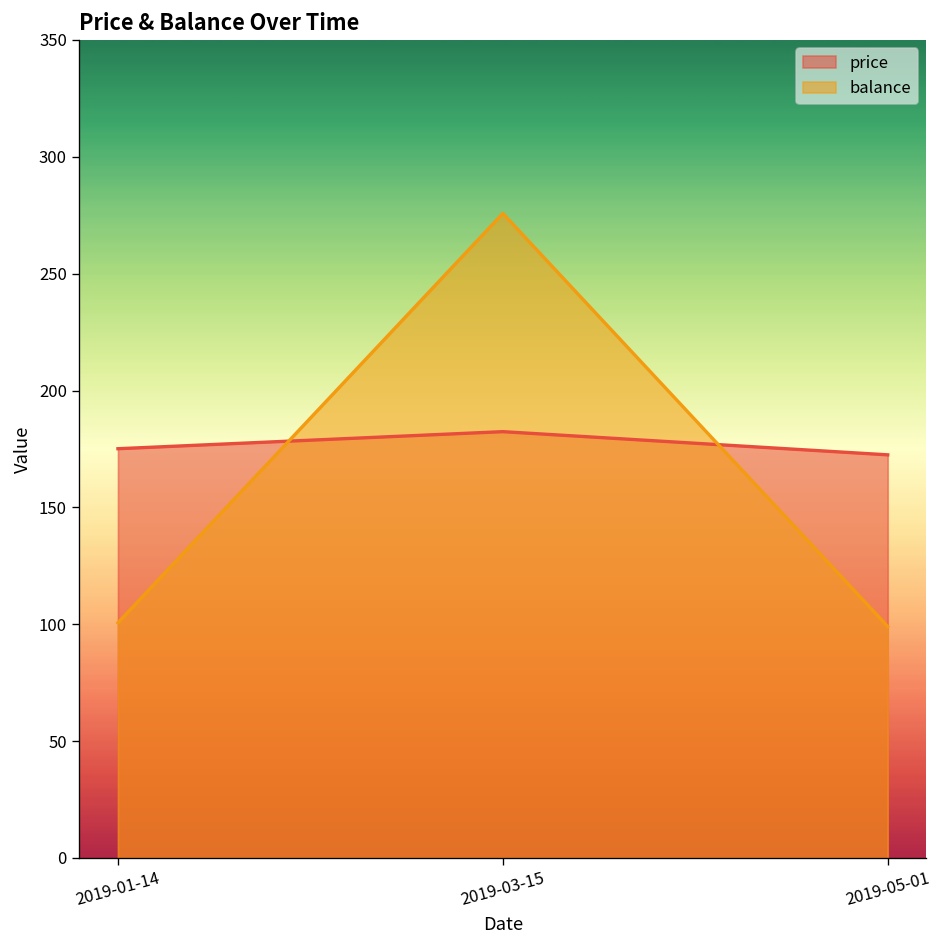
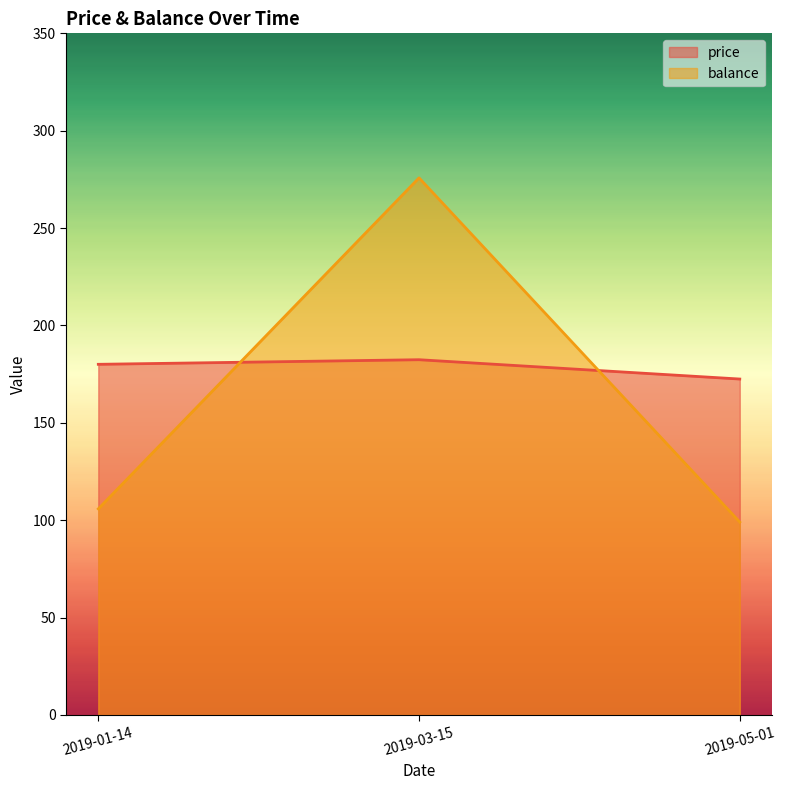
  {
    "price": {
-     "2019-01-14": 175,
+     "2019-01-14": 180,
      "2019-03-15": 182,
      "2019-05-01": 173
    },
    "balance": {
-     "2019-01-14": 101,
+     "2019-01-14": 106,
      "2019-03-15": 276,
      "2019-05-01": 99
    }
  }
